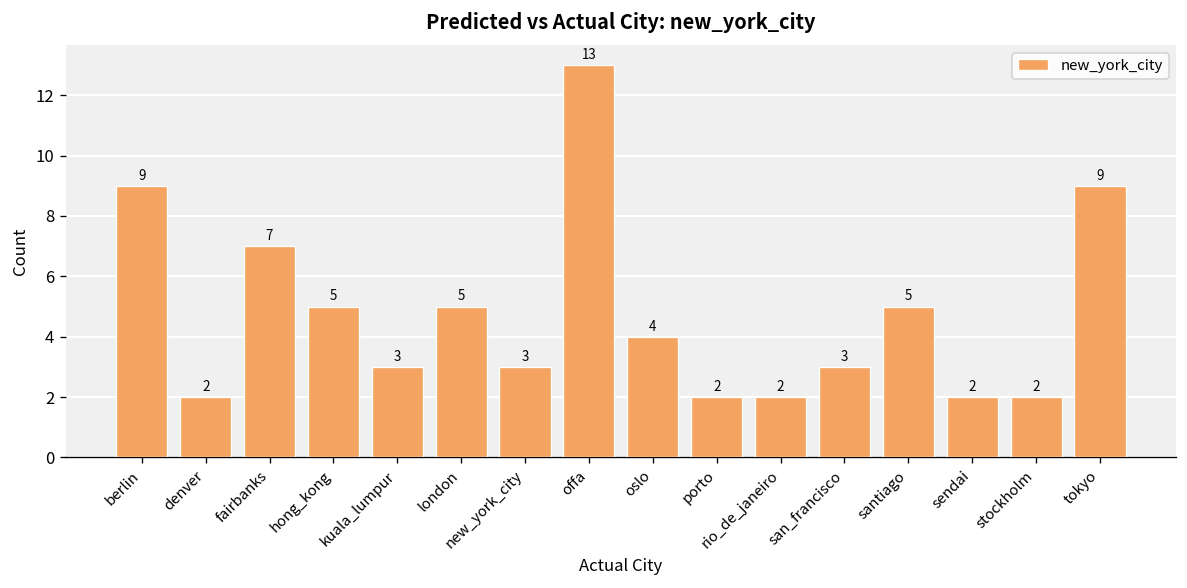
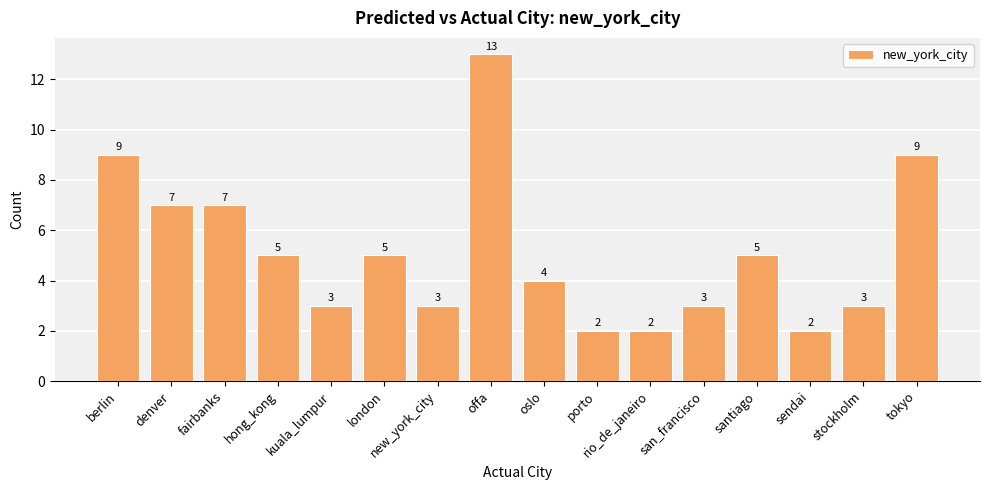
  {
    "berlin": 9,
-   "denver": 2,
+   "denver": 7,
    "fairbanks": 7,
    "hong_kong": 5,
    "kuala_lumpur": 3,
    "london": 5,
    "new_york_city": 3,
    "offa": 13,
    "oslo": 4,
    "porto": 2,
    "rio_de_janeiro": 2,
    "san_francisco": 3,
    "santiago": 5,
    "sendai": 2,
-   "stockholm": 2,
+   "stockholm": 3,
    "tokyo": 9
  }
